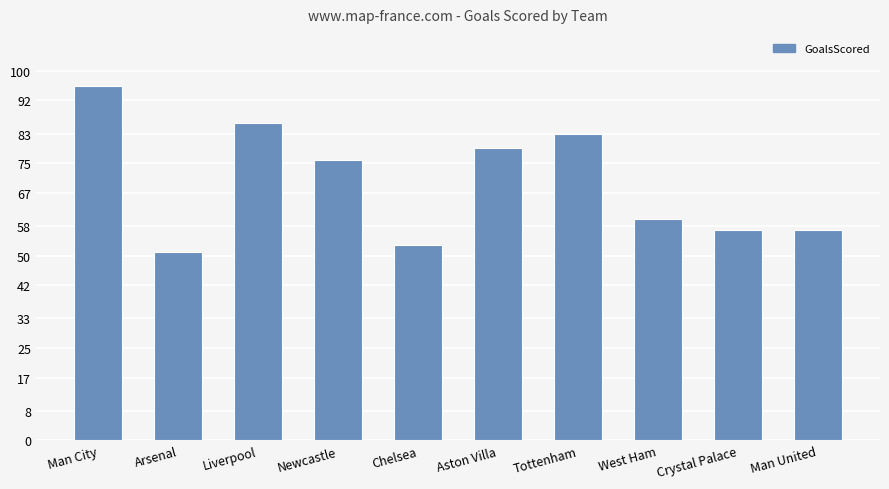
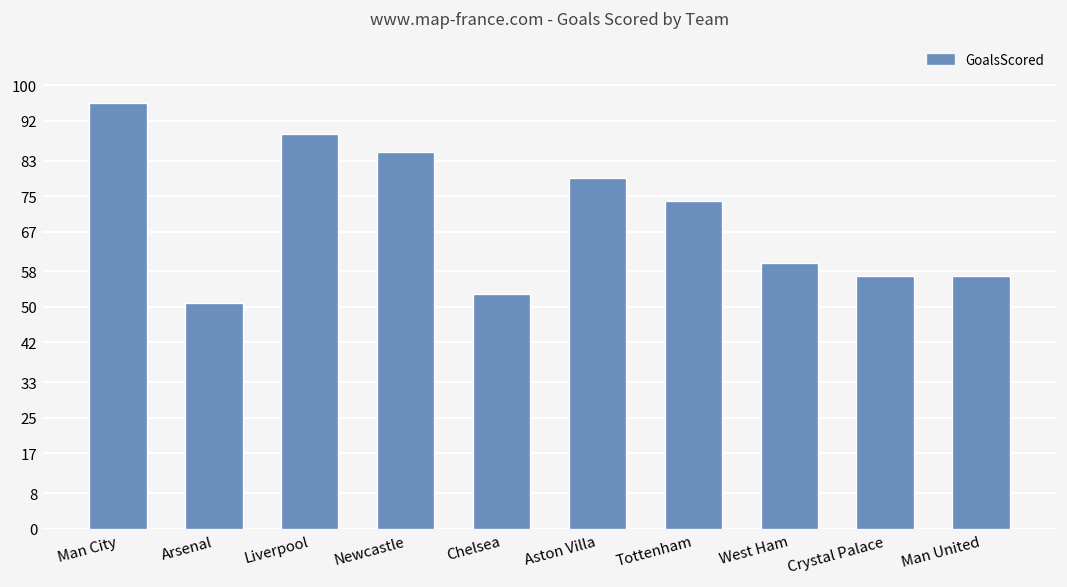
  {
    "Man City": 96,
    "Arsenal": 51,
-   "Liverpool": 86,
-   "Newcastle": 76,
+   "Liverpool": 89,
+   "Newcastle": 85,
    "Chelsea": 53,
    "Aston Villa": 79,
-   "Tottenham": 83,
+   "Tottenham": 74,
    "West Ham": 60,
    "Crystal Palace": 57,
    "Man United": 57
  }
